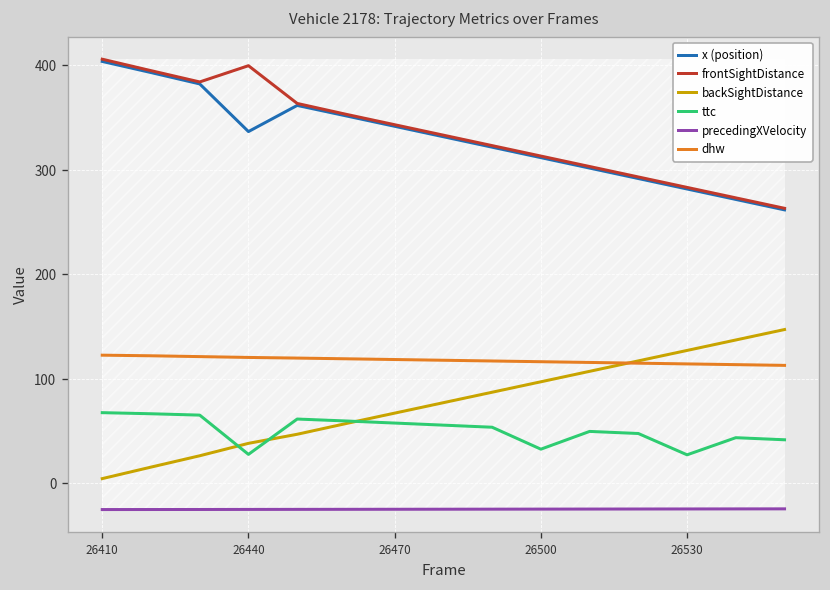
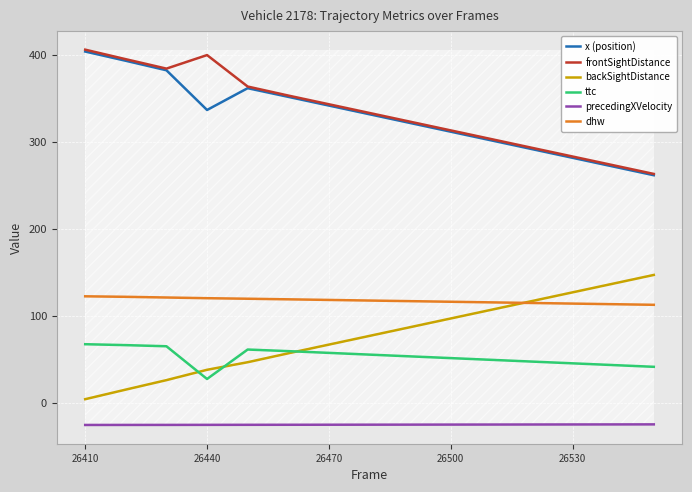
  {
    "x (position)": {
      "26440": 340
    },
    "frontSightDistance": {
      "26440": 400
    },
    "ttc": {
      "26410": 70,
      "26440": 30,
      "26470": 60,
-     "26500": 30,
-     "26530": 30
+     "26500": 50,
+     "26530": 50
    },
    "precedingXVelocity": {
      "26410": -30,
      "26440": -30,
      "26470": -30,
      "26500": -20,
      "26530": -20
    }
  }
